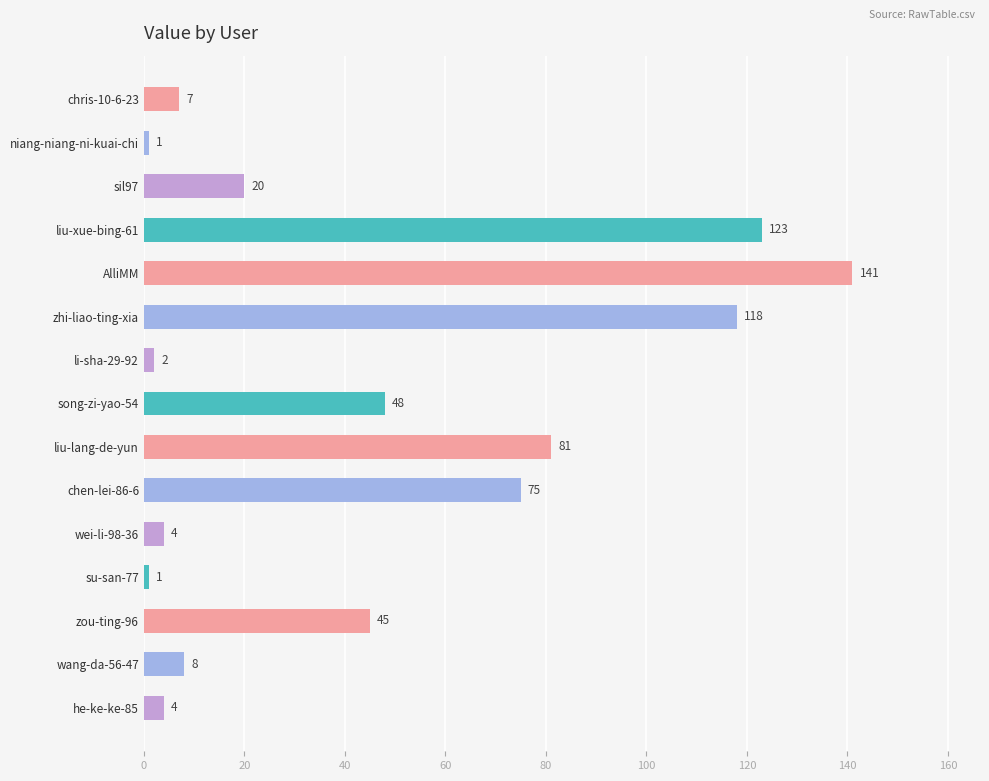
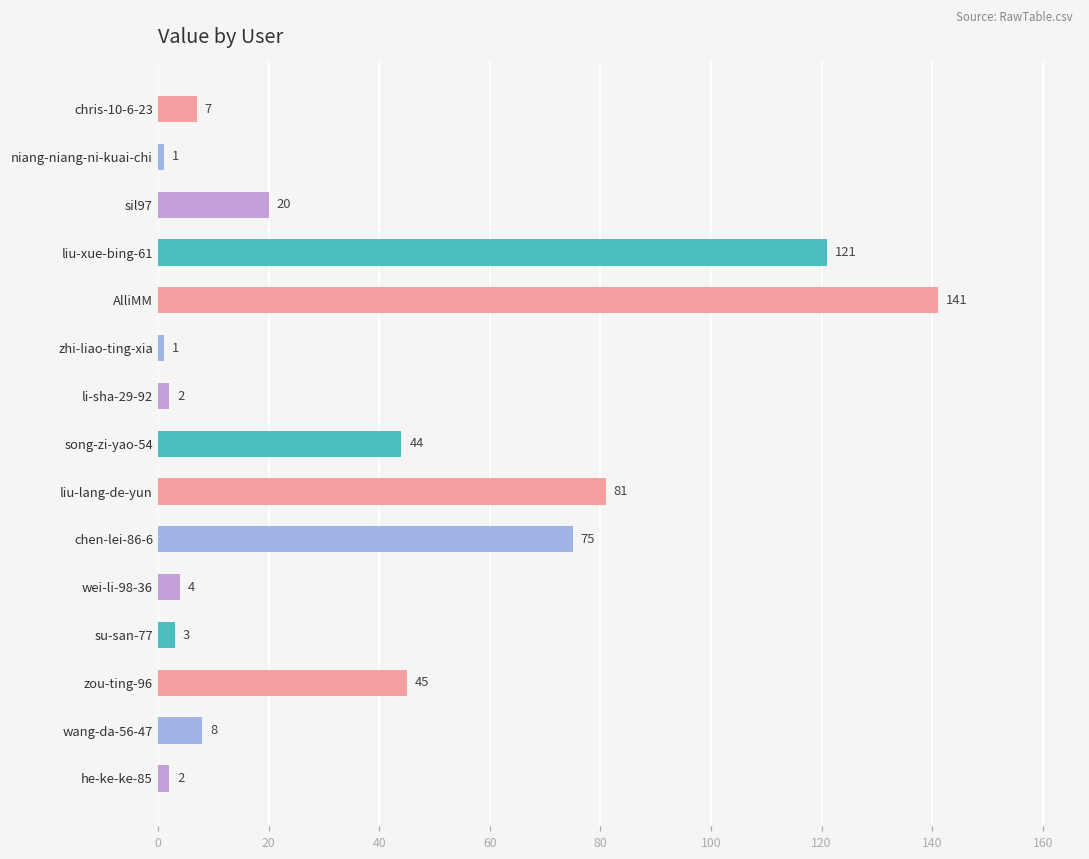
  {
    "chris-10-6-23": 7,
    "niang-niang-ni-kuai-chi": 1,
    "sil97": 20,
-   "liu-xue-bing-61": 123,
+   "liu-xue-bing-61": 121,
    "AlliMM": 141,
-   "zhi-liao-ting-xia": 118,
+   "zhi-liao-ting-xia": 1,
    "li-sha-29-92": 2,
-   "song-zi-yao-54": 48,
+   "song-zi-yao-54": 44,
    "liu-lang-de-yun": 81,
    "chen-lei-86-6": 75,
    "wei-li-98-36": 4,
-   "su-san-77": 1,
+   "su-san-77": 3,
    "zou-ting-96": 45,
    "wang-da-56-47": 8,
-   "he-ke-ke-85": 4
+   "he-ke-ke-85": 2
  }
